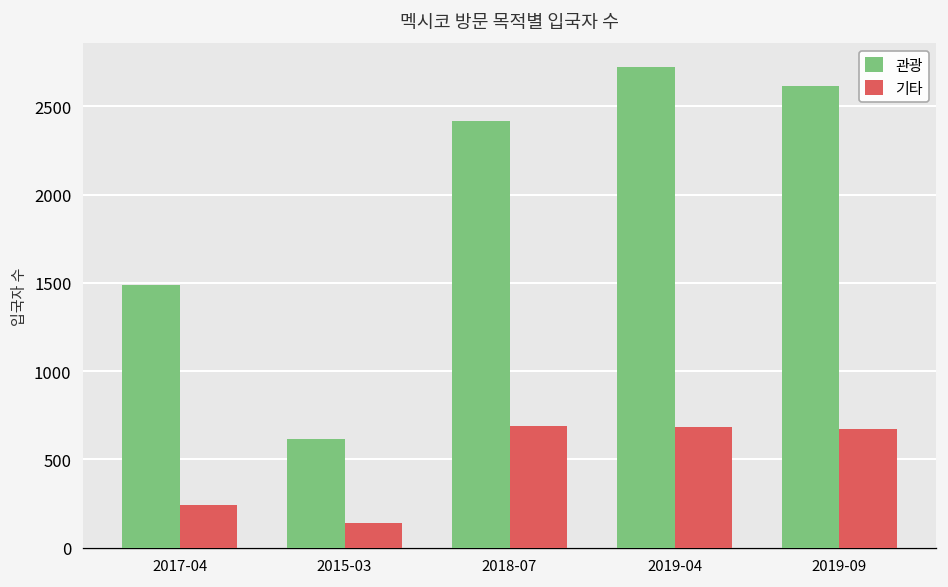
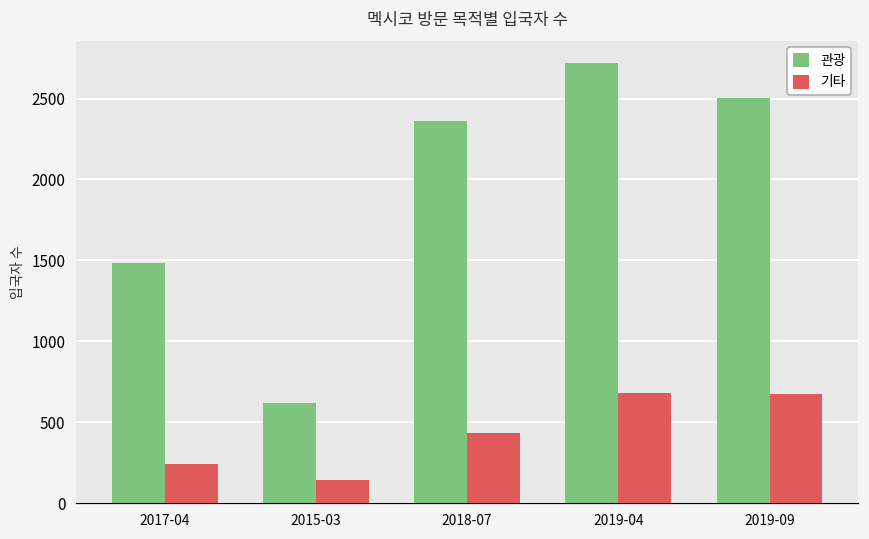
  {
    "관광": {
      "2017-04": 1490,
      "2015-03": 620,
-     "2018-07": 2420,
+     "2018-07": 2360,
      "2019-04": 2720,
-     "2019-09": 2620
+     "2019-09": 2510
    },
    "기타": {
      "2017-04": 240,
      "2015-03": 140,
-     "2018-07": 690,
+     "2018-07": 430,
      "2019-04": 680,
      "2019-09": 680
    }
  }
